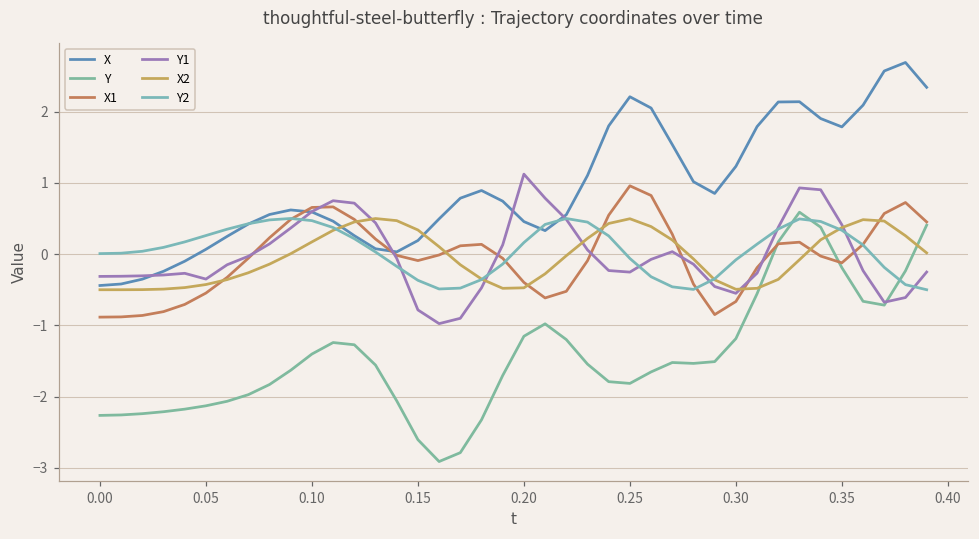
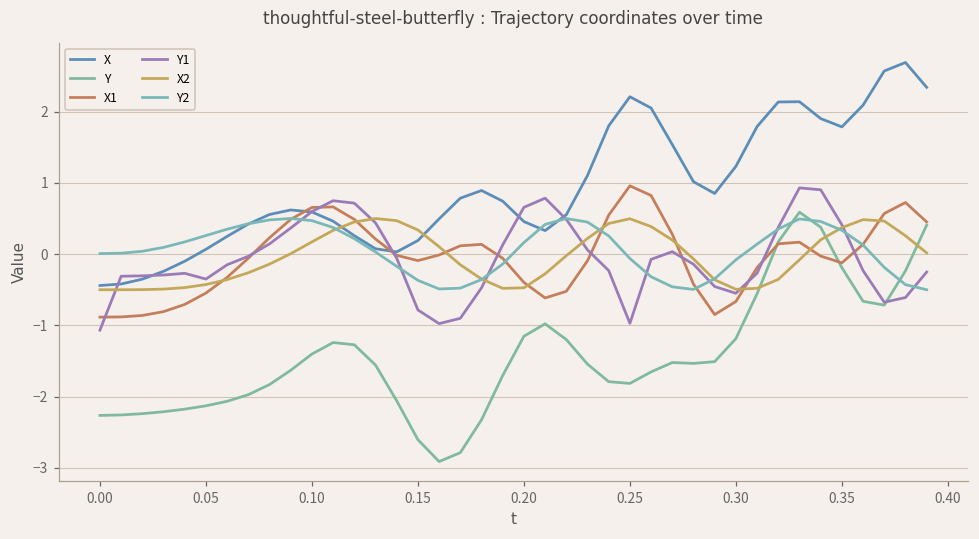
  {
    "Y1": {
-     "0.00": -0.3,
+     "0.00": -1.1,
      "0.05": -0.4,
      "0.15": -0.8,
-     "0.20": 1.1,
-     "0.25": -0.3,
+     "0.20": 0.7,
+     "0.25": -1.0,
      "0.30": -0.6,
      "0.35": 0.4
    }
  }
